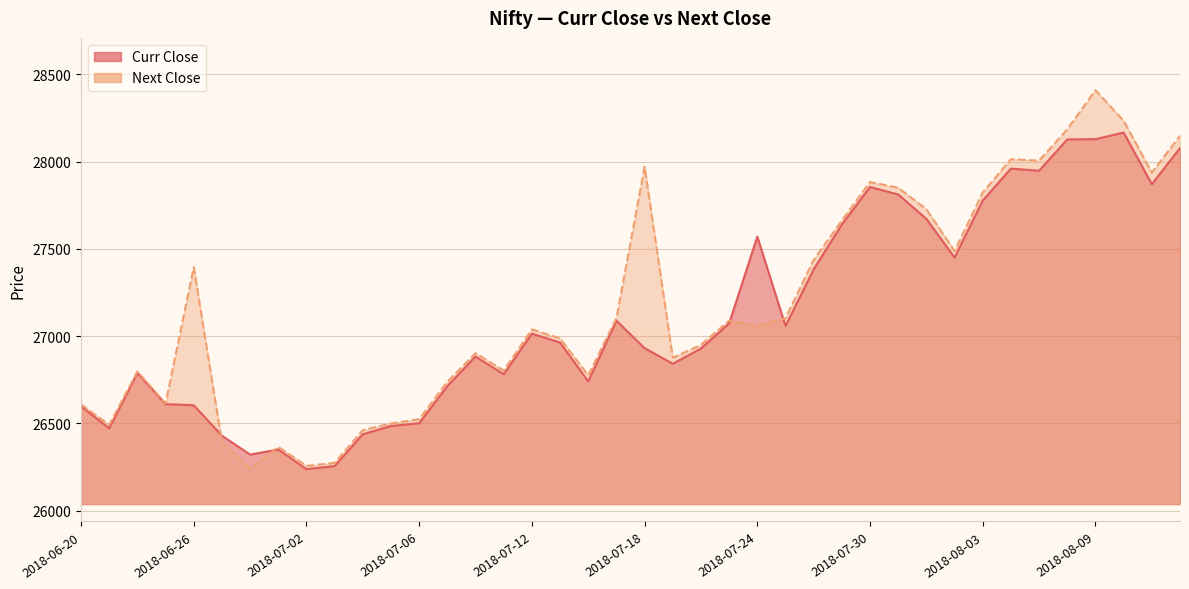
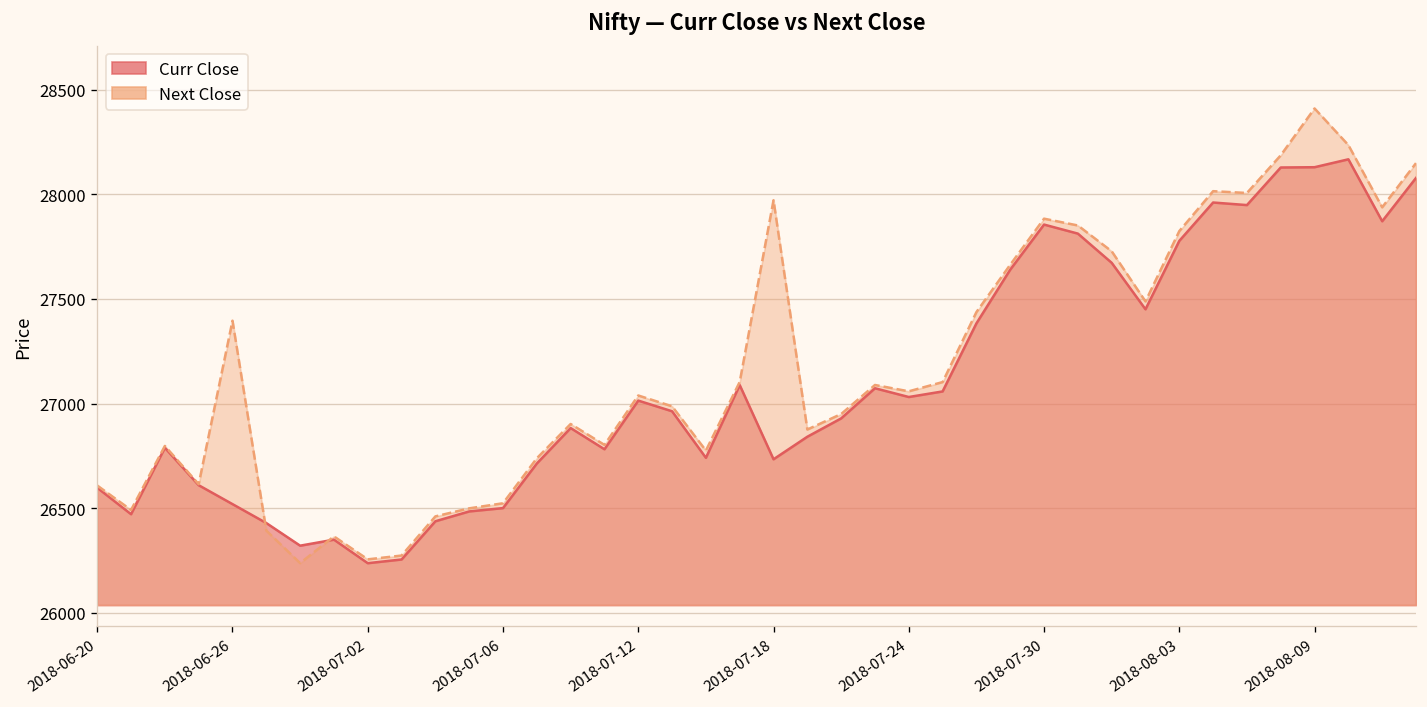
  {
    "Curr Close": {
-     "2018-06-26": 26600,
+     "2018-06-26": 26520,
      "2018-07-02": 26240,
      "2018-07-06": 26500,
      "2018-07-12": 27010,
-     "2018-07-18": 26930,
-     "2018-07-24": 27570,
+     "2018-07-18": 26730,
+     "2018-07-24": 27030,
      "2018-07-30": 27850,
      "2018-08-03": 27780,
      "2018-08-09": 28130
    },
    "Next Close": {
      "2018-06-26": 27400,
      "2018-07-02": 26260,
      "2018-07-06": 26520,
      "2018-07-12": 27040,
      "2018-07-18": 27970,
      "2018-07-24": 27060,
      "2018-07-30": 27880,
      "2018-08-03": 27820,
      "2018-08-09": 28410
    }
  }
